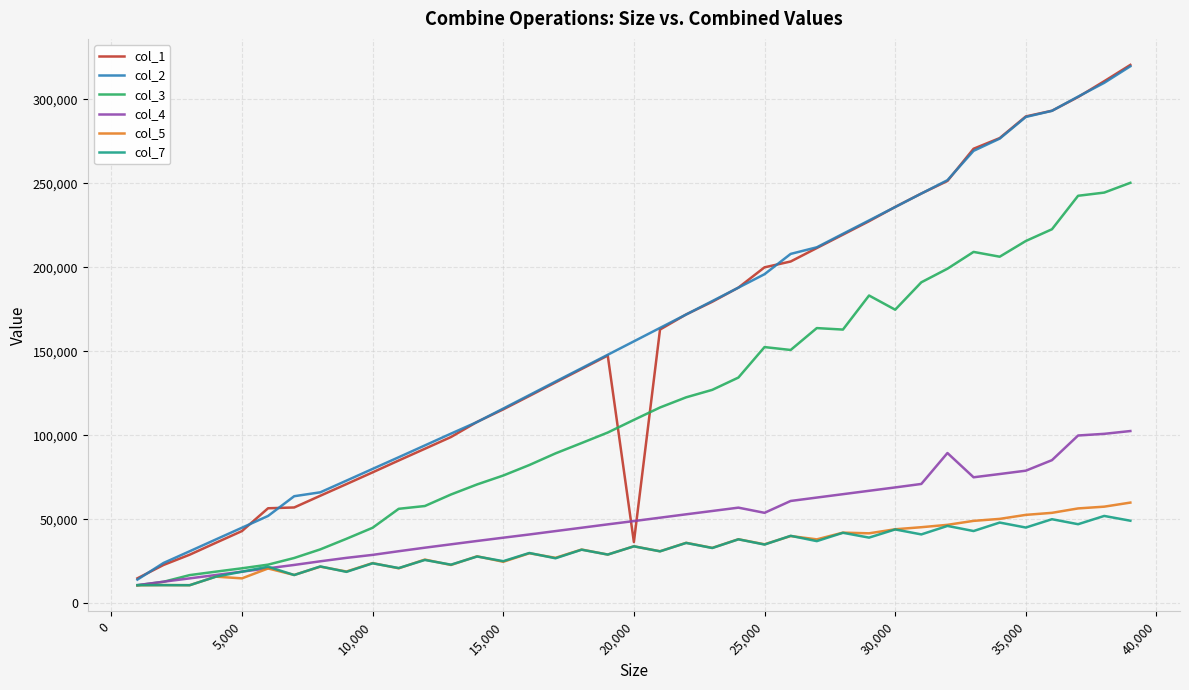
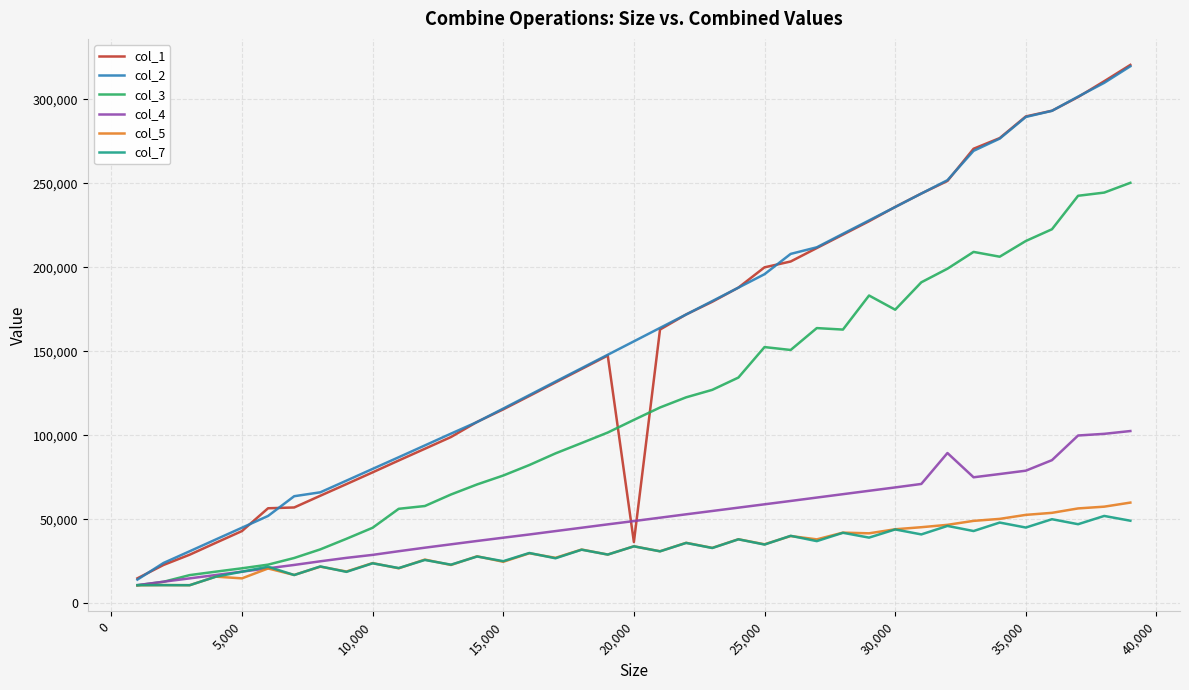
  {
    "col_1": {
      "5,000": "43,000",
      "10,000": "78,000",
      "20,000": "36,000",
      "25,000": "200,000"
    },
    "col_2": {
      "5,000": "45,000",
      "10,000": "80,000",
      "20,000": "156,000",
      "25,000": "196,000"
    },
    "col_4": {
      "10,000": "29,000",
      "15,000": "39,000",
      "20,000": "49,000",
-     "25,000": "54,000",
+     "25,000": "59,000",
      "30,000": "69,000",
      "35,000": "79,000"
    },
    "col_5": {
      "5,000": "15,000",
      "35,000": "53,000"
    }
  }
